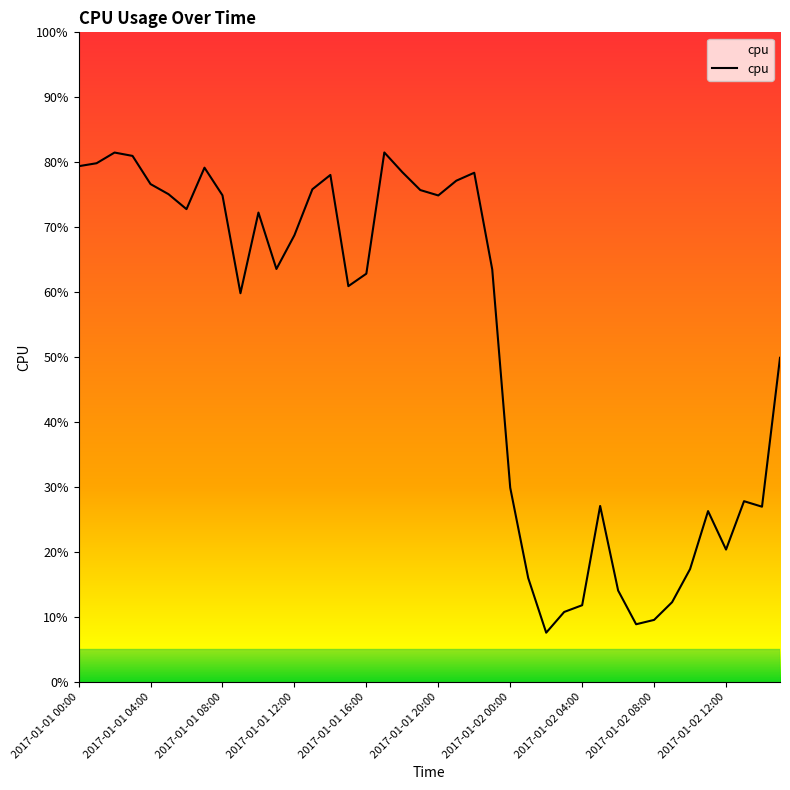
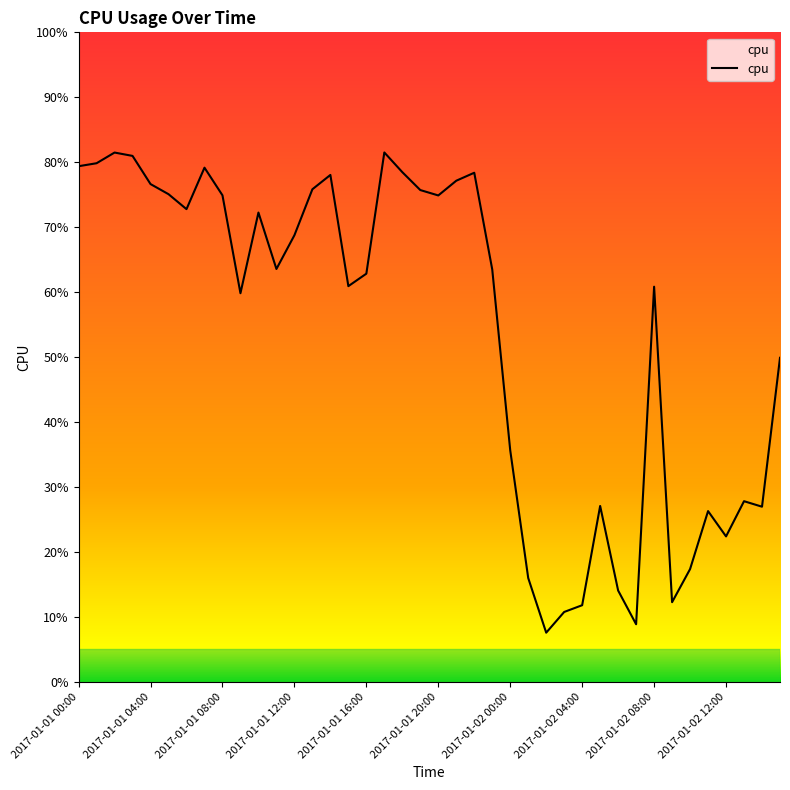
  {
    "2017-01-01 00:00": "79%",
    "2017-01-01 04:00": "77%",
    "2017-01-01 08:00": "75%",
    "2017-01-01 12:00": "69%",
    "2017-01-01 16:00": "63%",
    "2017-01-01 20:00": "75%",
-   "2017-01-02 00:00": "30%",
+   "2017-01-02 00:00": "36%",
    "2017-01-02 04:00": "12%",
-   "2017-01-02 08:00": "10%",
-   "2017-01-02 12:00": "20%"
+   "2017-01-02 08:00": "61%",
+   "2017-01-02 12:00": "22%"
  }
